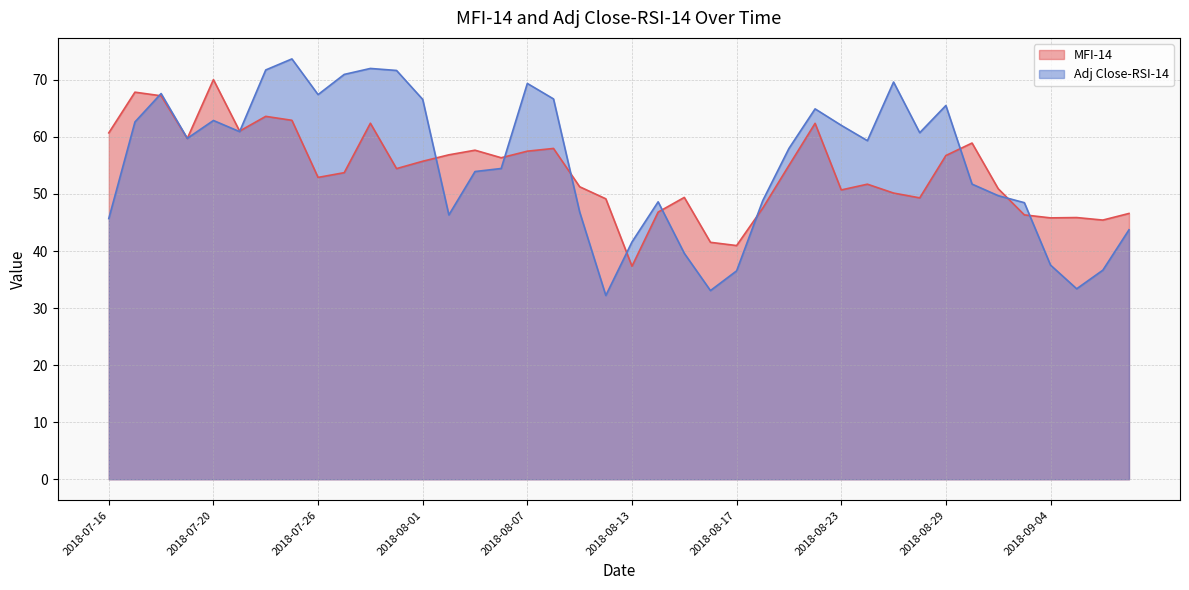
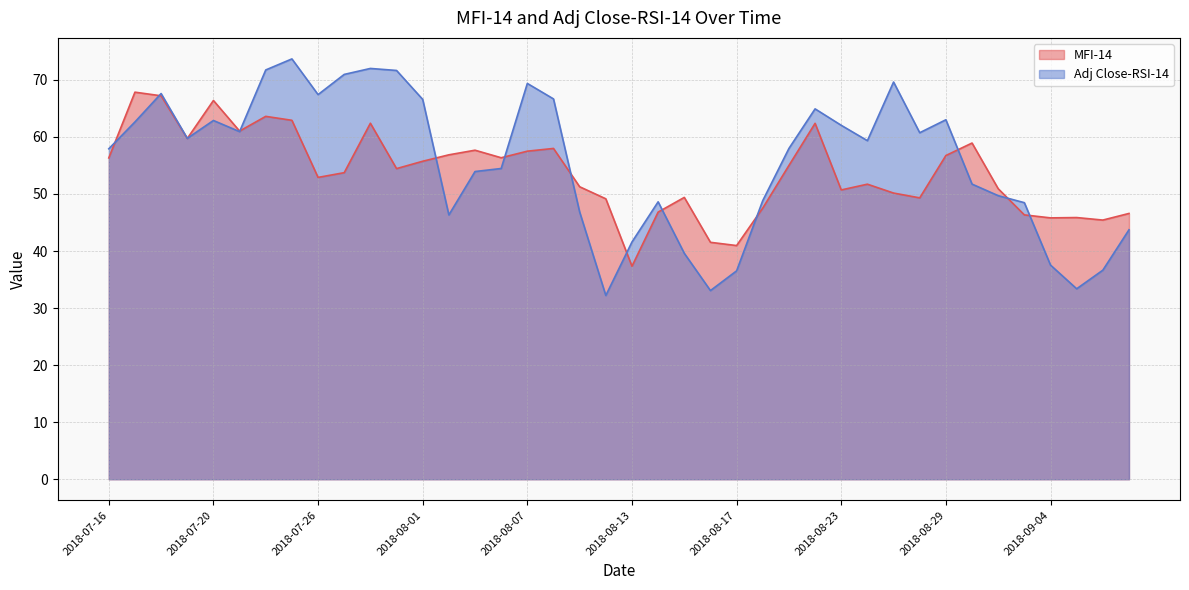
  {
    "MFI-14": {
-     "2018-07-16": 61,
-     "2018-07-20": 70,
+     "2018-07-16": 56,
+     "2018-07-20": 66,
      "2018-07-26": 53,
      "2018-08-01": 56,
      "2018-08-07": 58,
      "2018-08-13": 37,
      "2018-08-17": 41,
      "2018-08-23": 51,
      "2018-08-29": 57,
      "2018-09-04": 46
    },
    "Adj Close-RSI-14": {
-     "2018-07-16": 46,
+     "2018-07-16": 58,
      "2018-07-20": 63,
      "2018-07-26": 67,
      "2018-08-01": 67,
      "2018-08-07": 69,
      "2018-08-13": 42,
      "2018-08-17": 37,
      "2018-08-23": 62,
-     "2018-08-29": 66,
+     "2018-08-29": 63,
      "2018-09-04": 38
    }
  }
